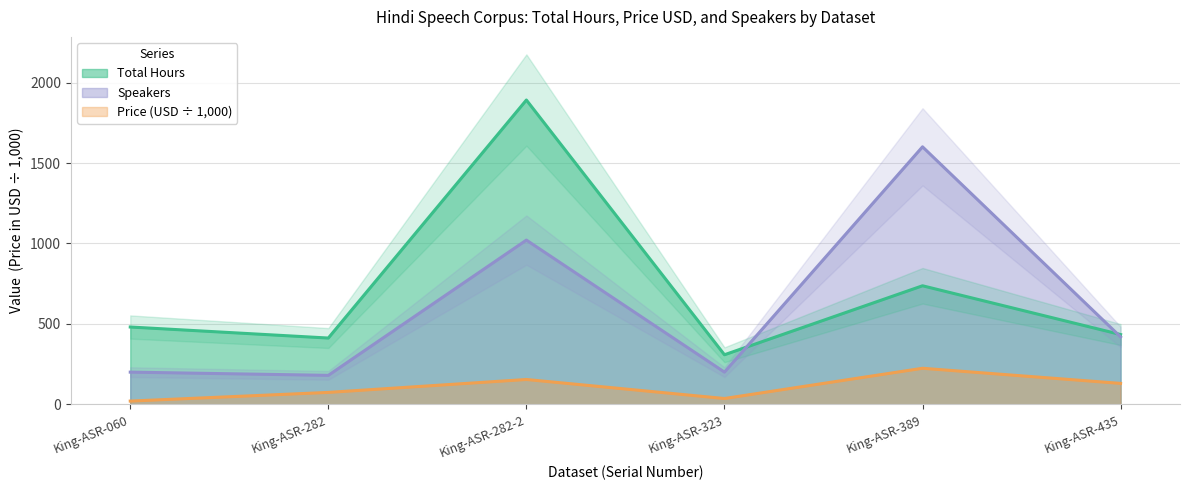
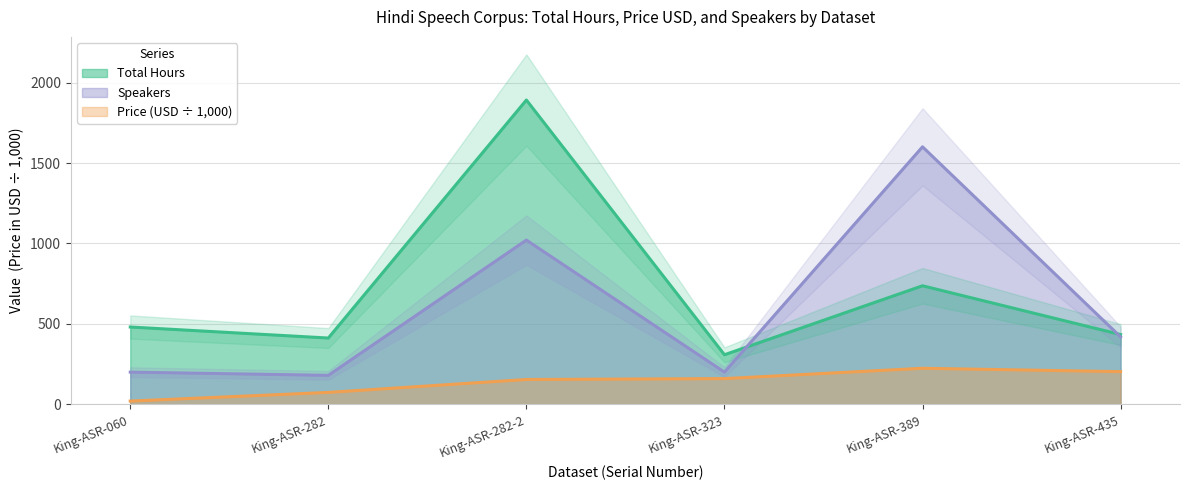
  {
    "Price (USD ÷ 1,000)": {
      "King-ASR-060": 20,
      "King-ASR-282": 70,
      "King-ASR-282-2": 150,
-     "King-ASR-323": 40,
+     "King-ASR-323": 160,
      "King-ASR-389": 220,
-     "King-ASR-435": 130
+     "King-ASR-435": 200
    }
  }
